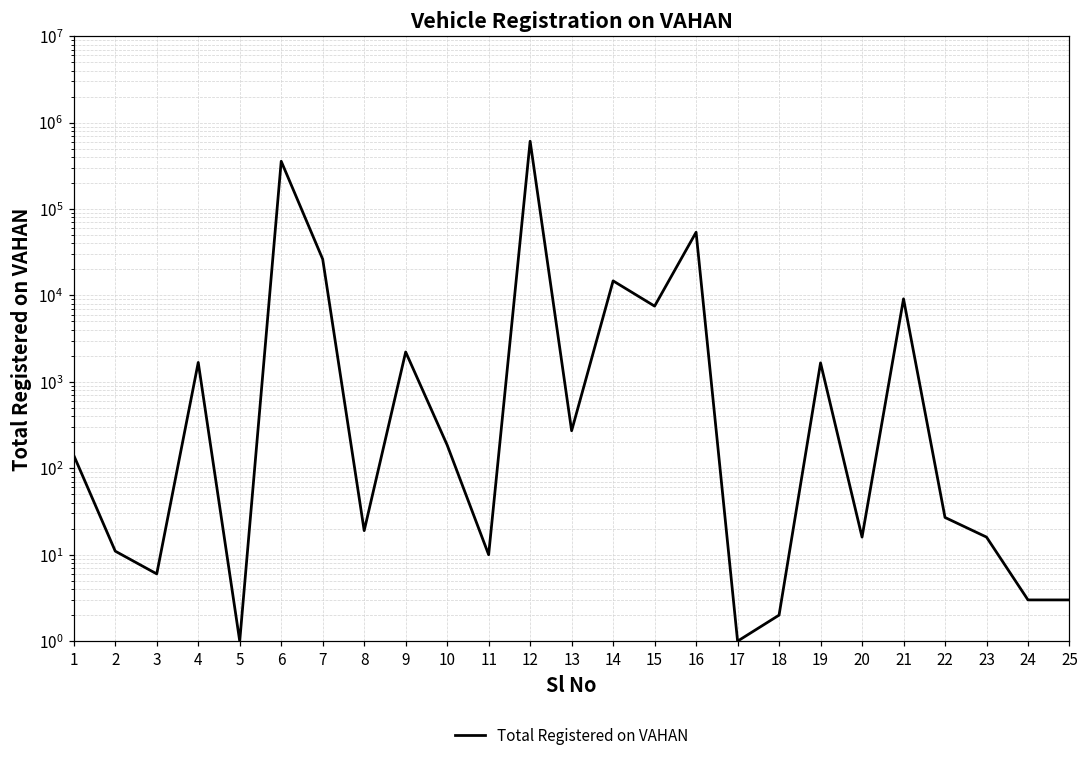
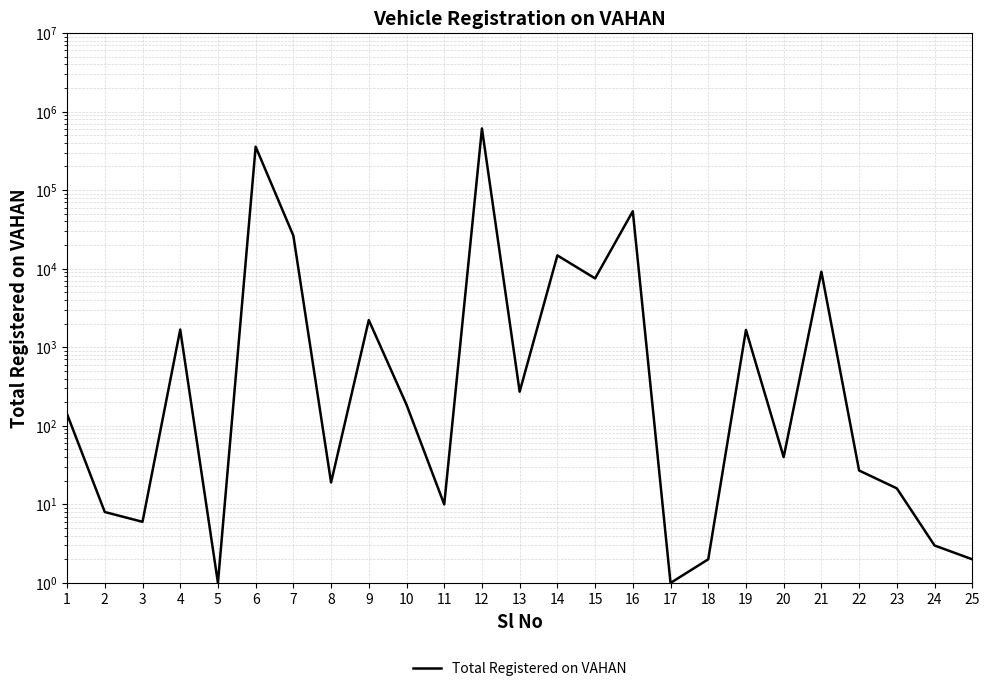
  {
    "1": 140,
-   "2": 11,
+   "2": 8,
    "3": 6,
    "4": 1700,
    "5": 1,
    "6": 400000,
    "7": 26000,
    "8": 19,
    "9": 2200,
    "10": 190,
    "11": 10,
    "12": 600000,
    "13": 270,
    "14": 15000,
    "15": 8000,
    "16": 50000,
    "17": 1,
    "18": 2,
    "19": 1700,
-   "20": 16,
+   "20": 40,
    "21": 9000,
    "22": 27,
    "23": 16,
    "24": 3,
-   "25": 3
+   "25": 2
  }
